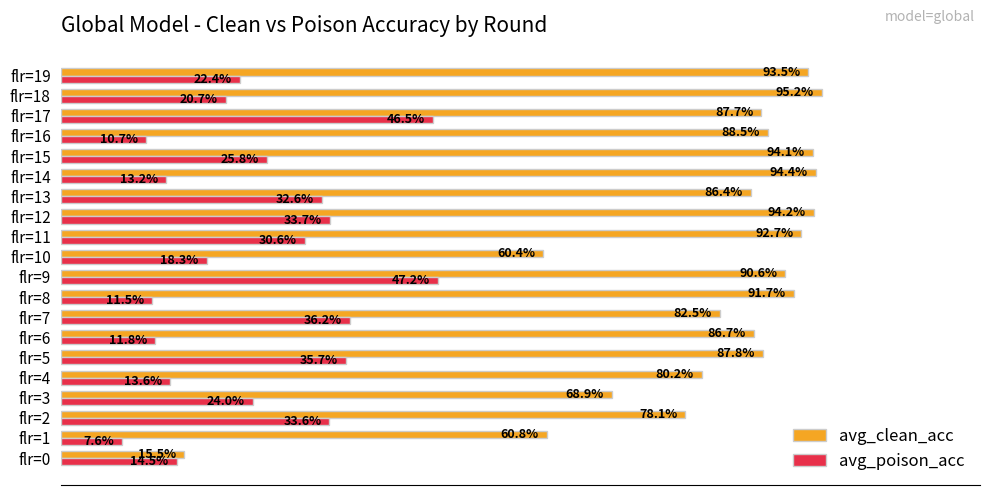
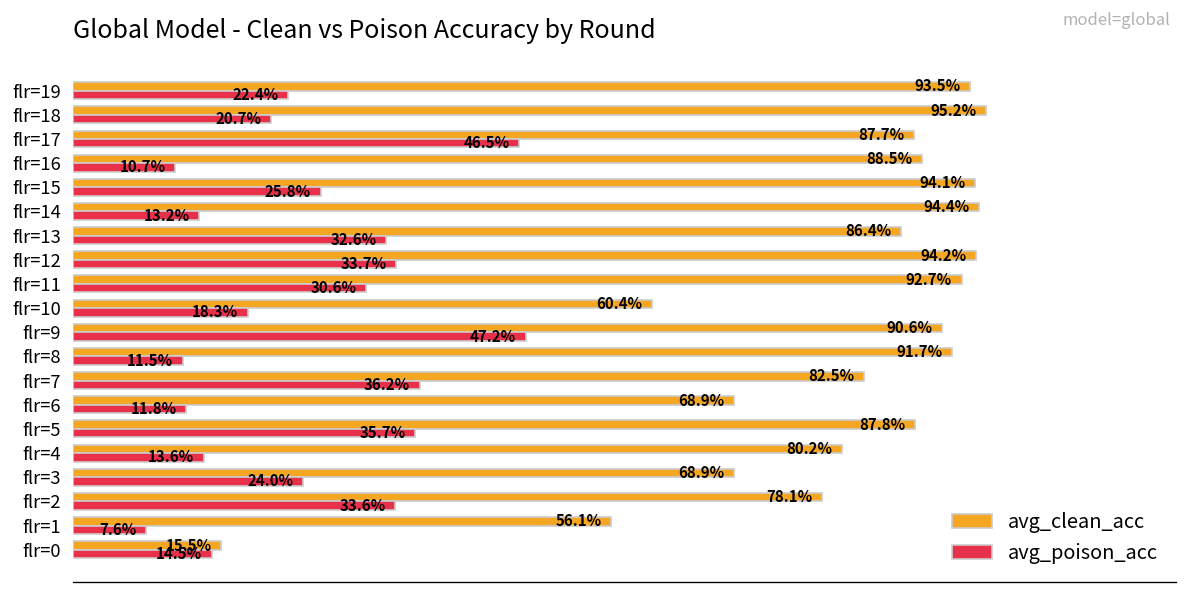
  {
    "avg_clean_acc": {
      "flr=19": "93.5%",
      "flr=18": "95.2%",
      "flr=17": "87.7%",
      "flr=16": "88.5%",
      "flr=15": "94.1%",
      "flr=14": "94.4%",
      "flr=13": "86.4%",
      "flr=12": "94.2%",
      "flr=11": "92.7%",
      "flr=10": "60.4%",
      "flr=9": "90.6%",
      "flr=8": "91.7%",
      "flr=7": "82.5%",
-     "flr=6": "86.7%",
+     "flr=6": "68.9%",
      "flr=5": "87.8%",
      "flr=4": "80.2%",
      "flr=3": "68.9%",
      "flr=2": "78.1%",
-     "flr=1": "60.8%"
+     "flr=1": "56.1%"
    },
    "avg_poison_acc": {
      "flr=19": "22.4%",
      "flr=18": "20.7%",
      "flr=17": "46.5%",
      "flr=16": "10.7%",
      "flr=15": "25.8%",
      "flr=14": "13.2%",
      "flr=13": "32.6%",
      "flr=12": "33.7%",
      "flr=11": "30.6%",
      "flr=10": "18.3%",
      "flr=9": "47.2%",
      "flr=8": "11.5%",
      "flr=7": "36.2%",
      "flr=6": "11.8%",
      "flr=5": "35.7%",
      "flr=4": "13.6%",
      "flr=3": "24.0%",
      "flr=2": "33.6%",
      "flr=1": "7.6%"
    }
  }
